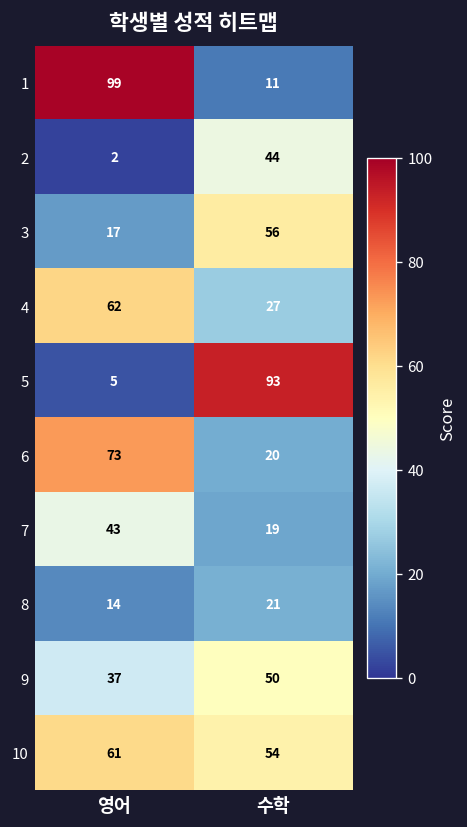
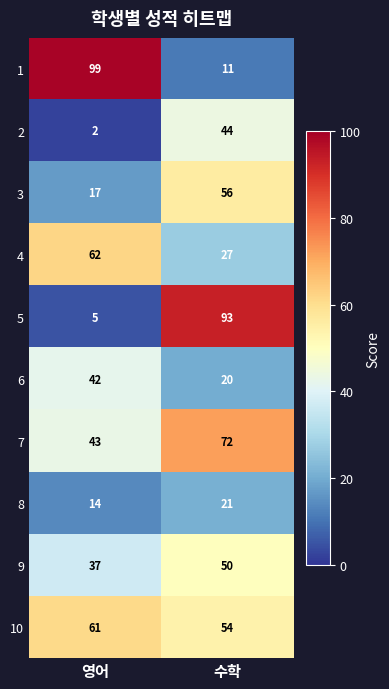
  {
    "1": {
      "영어": 99,
      "수학": 11
    },
    "2": {
      "영어": 2,
      "수학": 44
    },
    "3": {
      "영어": 17,
      "수학": 56
    },
    "4": {
      "영어": 62,
      "수학": 27
    },
    "5": {
      "영어": 5,
      "수학": 93
    },
    "6": {
-     "영어": 73,
+     "영어": 42,
      "수학": 20
    },
    "7": {
      "영어": 43,
-     "수학": 19
+     "수학": 72
    },
    "8": {
      "영어": 14,
      "수학": 21
    },
    "9": {
      "영어": 37,
      "수학": 50
    },
    "10": {
      "영어": 61,
      "수학": 54
    }
  }
